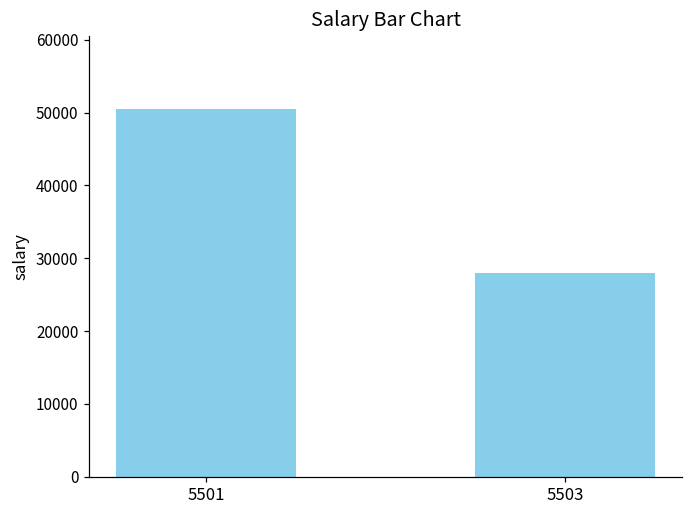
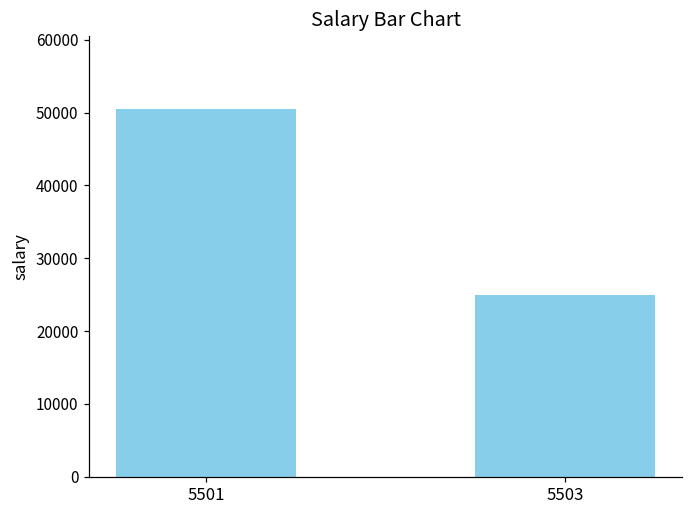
  {
    "5501": 51000,
-   "5503": 28000
+   "5503": 25000
  }
